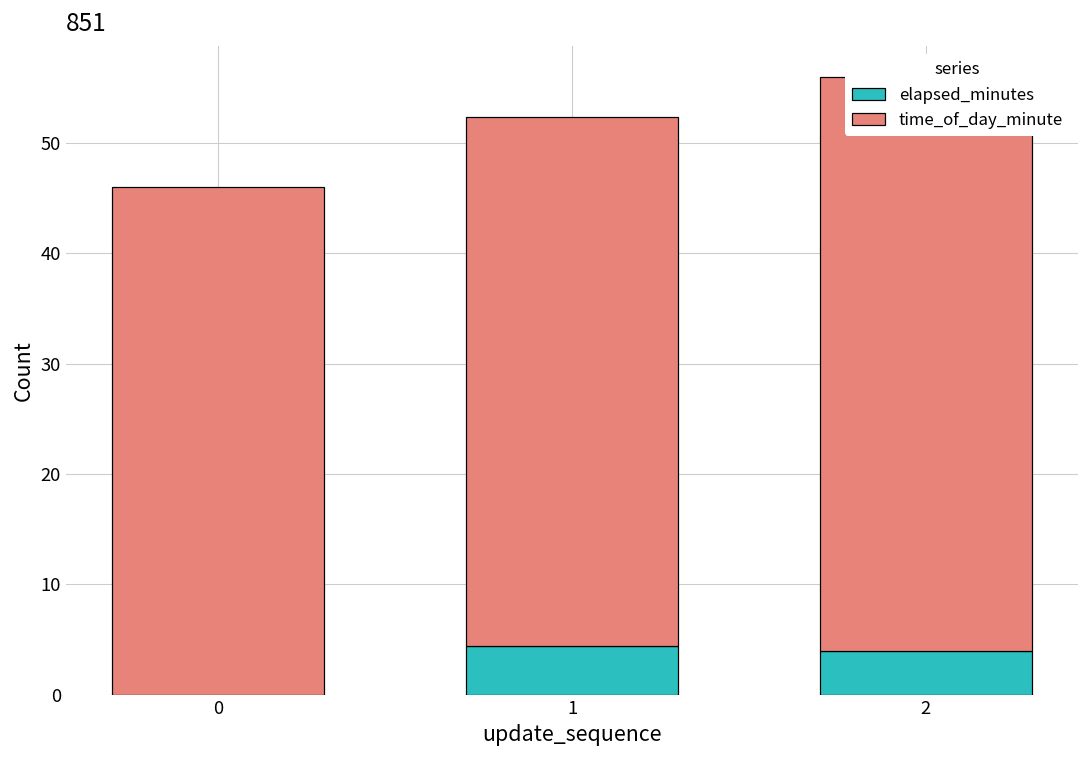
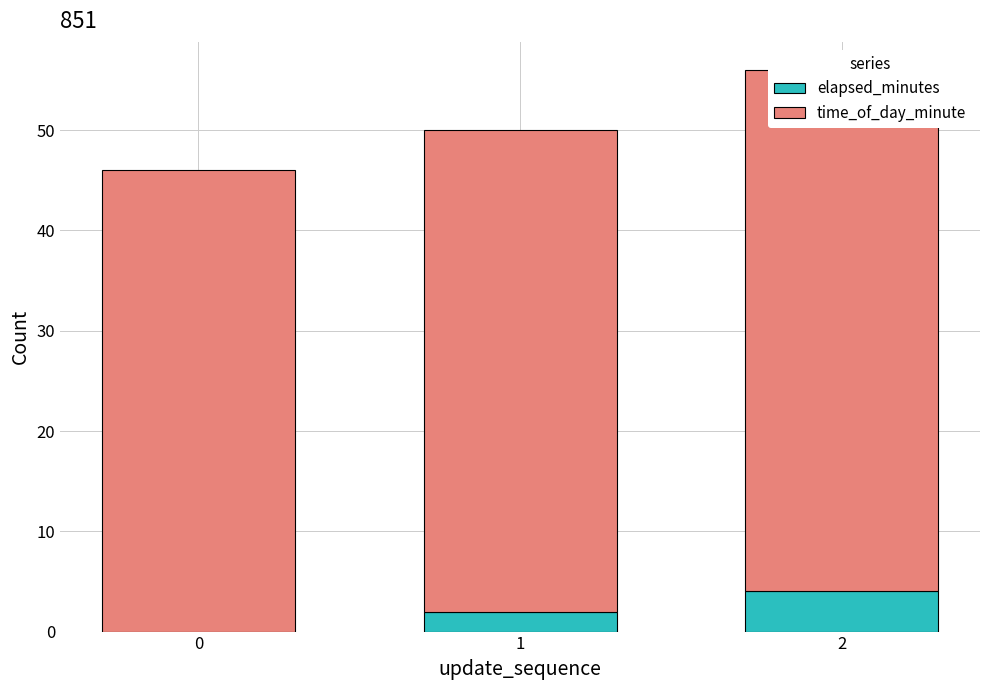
  {
    "elapsed_minutes": {
      "0": 0.0,
-     "1": 4.4,
+     "1": 2.0,
      "2": 4.0
    },
    "time_of_day_minute": {
      "0": 46.0,
      "1": 48.0
    }
  }
